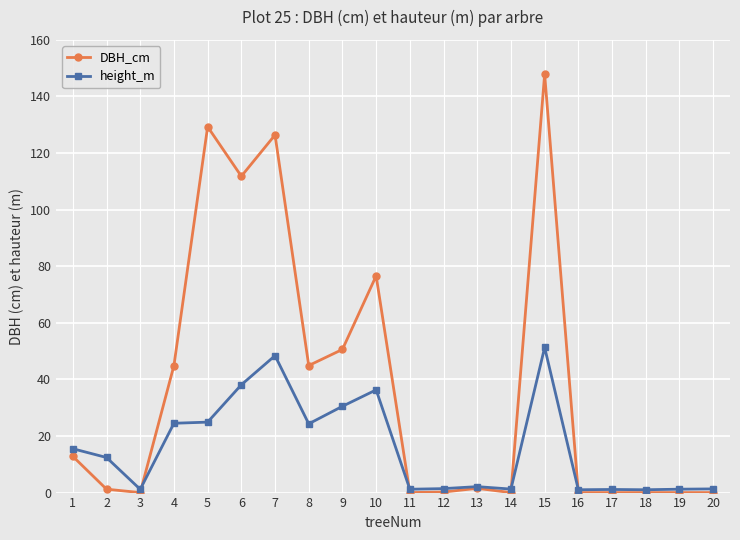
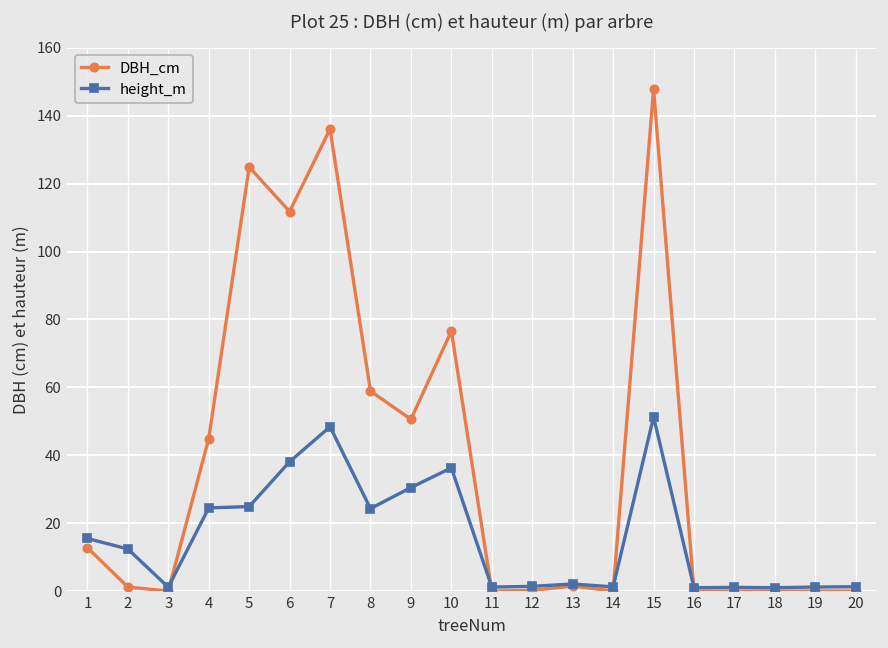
  {
    "DBH_cm": {
      "1": 13,
      "2": 1,
      "3": 0,
      "4": 45,
-     "5": 129,
+     "5": 125,
      "6": 112,
-     "7": 126,
-     "8": 45,
+     "7": 136,
+     "8": 59,
      "9": 51,
      "10": 77,
      "11": 0,
      "12": 0,
      "14": 0,
      "15": 148,
      "16": 0,
      "17": 0,
      "18": 0,
      "19": 0,
      "20": 0
    },
    "height_m": {
      "1": 16,
      "2": 12,
      "3": 1,
      "4": 25,
      "5": 25,
      "6": 38,
      "7": 48,
      "8": 24,
      "9": 31,
      "10": 36,
      "11": 1,
      "12": 1,
      "14": 1,
      "15": 51,
      "16": 1,
      "17": 1,
      "18": 1,
      "19": 1,
      "20": 1
    }
  }
